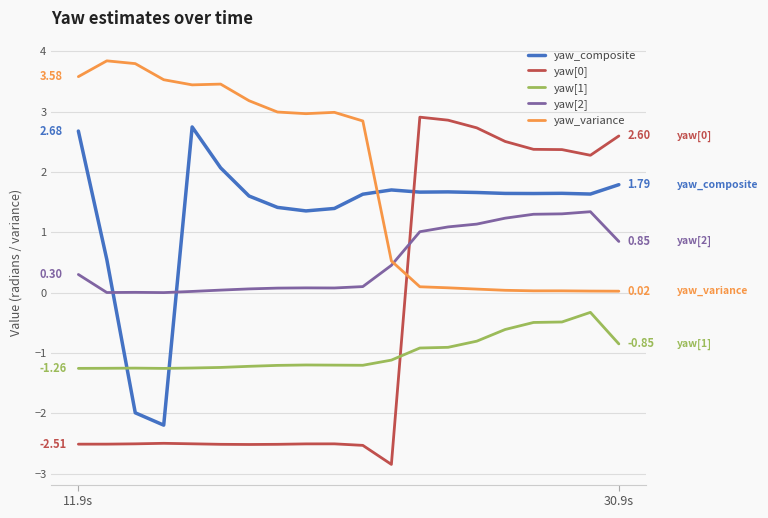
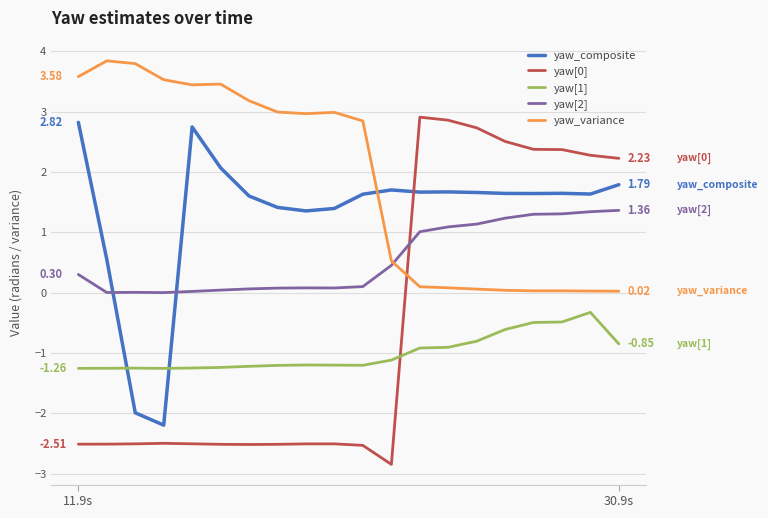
  {
    "yaw_composite": {
-     "11.9s": 2.68,
+     "11.9s": 2.82,
      "30.9s": 1.79
    },
    "yaw[0]": {
      "11.9s": -2.51,
-     "30.9s": 2.60
+     "30.9s": 2.23
    },
    "yaw[1]": {
      "11.9s": -1.26,
      "30.9s": -0.85
    },
    "yaw[2]": {
      "11.9s": 0.30,
-     "30.9s": 0.85
+     "30.9s": 1.36
    },
    "yaw_variance": {
      "11.9s": 3.58,
      "30.9s": 0.02
    }
  }
